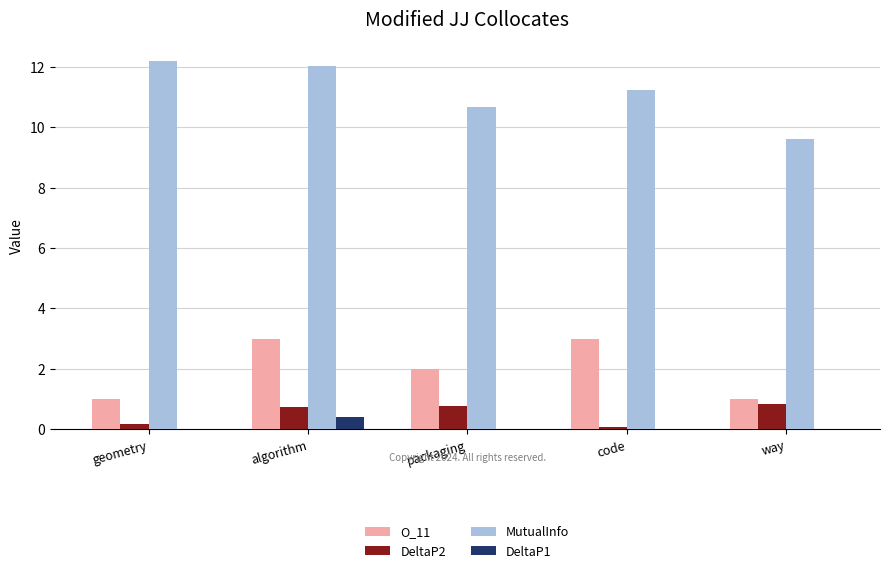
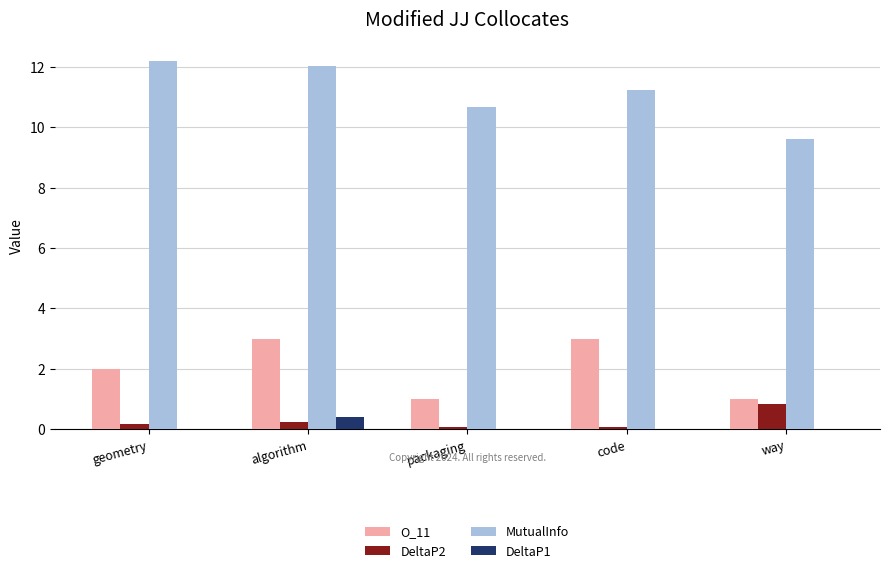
  {
    "O_11": {
-     "geometry": 1,
+     "geometry": 2,
      "algorithm": 3,
-     "packaging": 2,
+     "packaging": 1,
      "code": 3,
      "way": 1
    },
    "DeltaP2": {
      "geometry": 0.2,
-     "algorithm": 0.7,
-     "packaging": 0.8,
+     "algorithm": 0.2,
+     "packaging": 0.1,
      "code": 0.1,
      "way": 0.8
    },
    "MutualInfo": {
      "geometry": 12.2,
      "algorithm": 12.0,
      "packaging": 10.7,
      "code": 11.2,
      "way": 9.6
    },
    "DeltaP1": {
      "algorithm": 0.4
    }
  }
